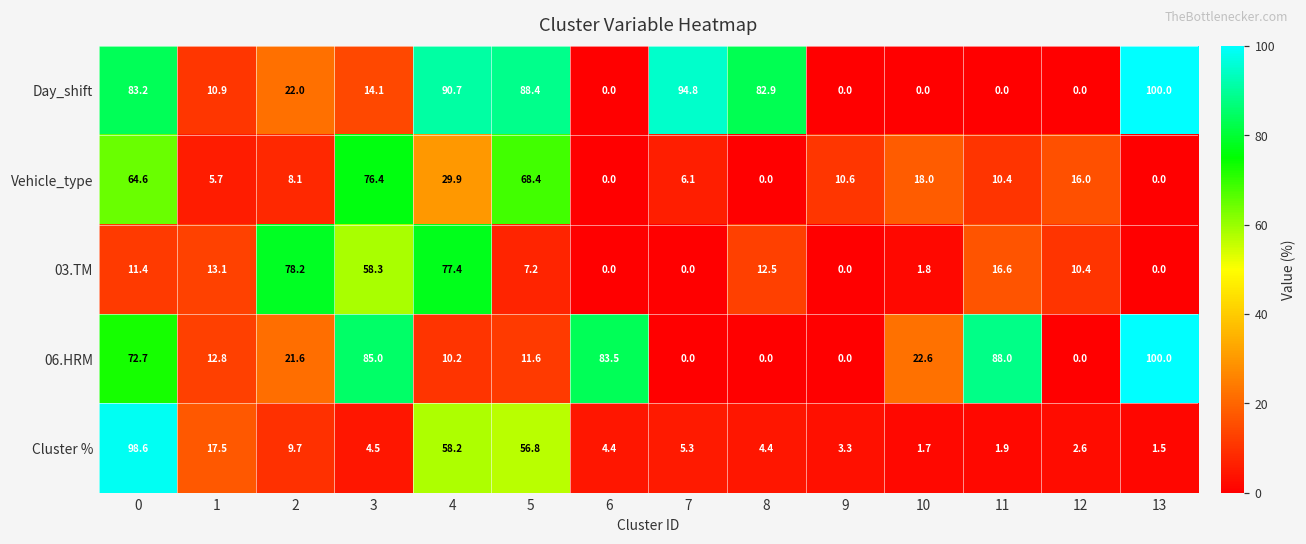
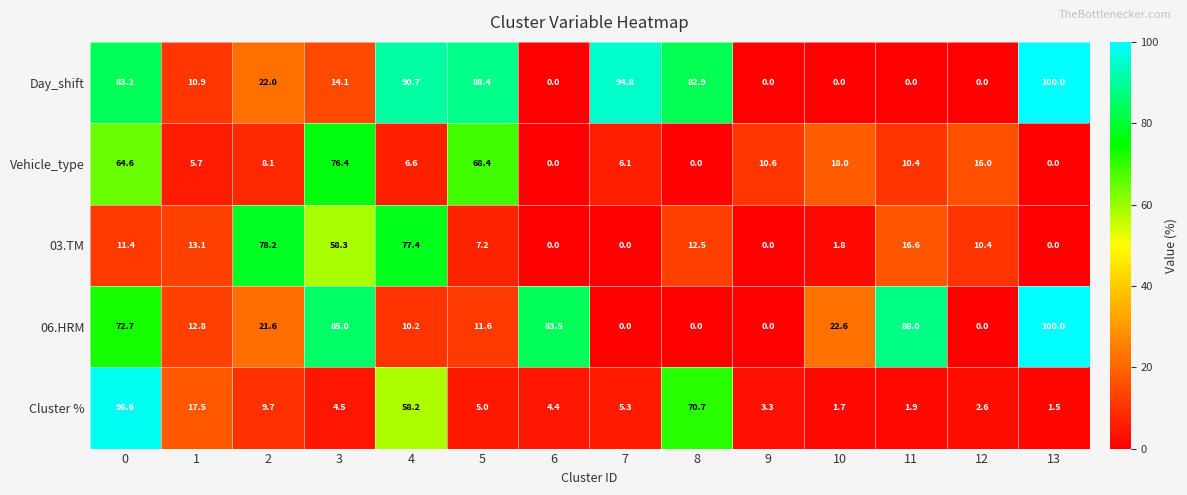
  {
    "Day_shift": {
      "0": 83.2,
      "1": 10.9,
      "2": 22.0,
      "3": 14.1,
      "4": 90.7,
      "5": 88.4,
      "6": 0.0,
      "7": 94.8,
      "8": 82.9,
      "9": 0.0,
      "10": 0.0,
      "11": 0.0,
      "12": 0.0,
      "13": 100.0
    },
    "Vehicle_type": {
      "0": 64.6,
      "1": 5.7,
      "2": 8.1,
      "3": 76.4,
-     "4": 29.9,
+     "4": 6.6,
      "5": 68.4,
      "6": 0.0,
      "7": 6.1,
      "8": 0.0,
      "9": 10.6,
      "10": 18.0,
      "11": 10.4,
      "12": 16.0,
      "13": 0.0
    },
    "03.TM": {
      "0": 11.4,
      "1": 13.1,
      "2": 78.2,
      "3": 58.3,
      "4": 77.4,
      "5": 7.2,
      "6": 0.0,
      "7": 0.0,
      "8": 12.5,
      "9": 0.0,
      "10": 1.8,
      "11": 16.6,
      "12": 10.4,
      "13": 0.0
    },
    "06.HRM": {
      "0": 72.7,
      "1": 12.8,
      "2": 21.6,
      "3": 85.0,
      "4": 10.2,
      "5": 11.6,
      "6": 83.5,
      "7": 0.0,
      "8": 0.0,
      "9": 0.0,
      "10": 22.6,
      "11": 88.0,
      "12": 0.0,
      "13": 100.0
    },
    "Cluster %": {
      "0": 98.6,
      "1": 17.5,
      "2": 9.7,
      "3": 4.5,
      "4": 58.2,
-     "5": 56.8,
+     "5": 5.0,
      "6": 4.4,
      "7": 5.3,
-     "8": 4.4,
+     "8": 70.7,
      "9": 3.3,
      "10": 1.7,
      "11": 1.9,
      "12": 2.6,
      "13": 1.5
    }
  }
